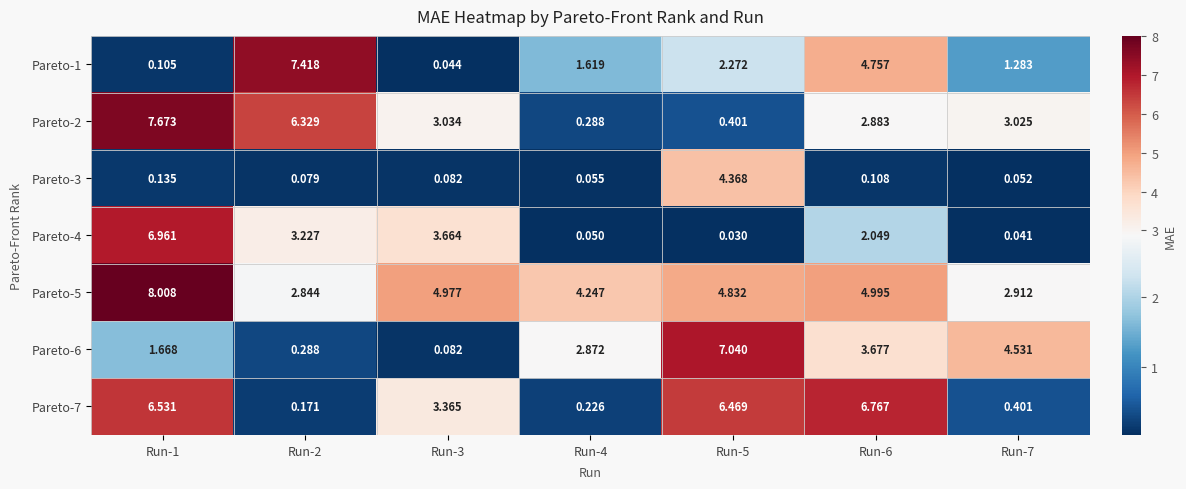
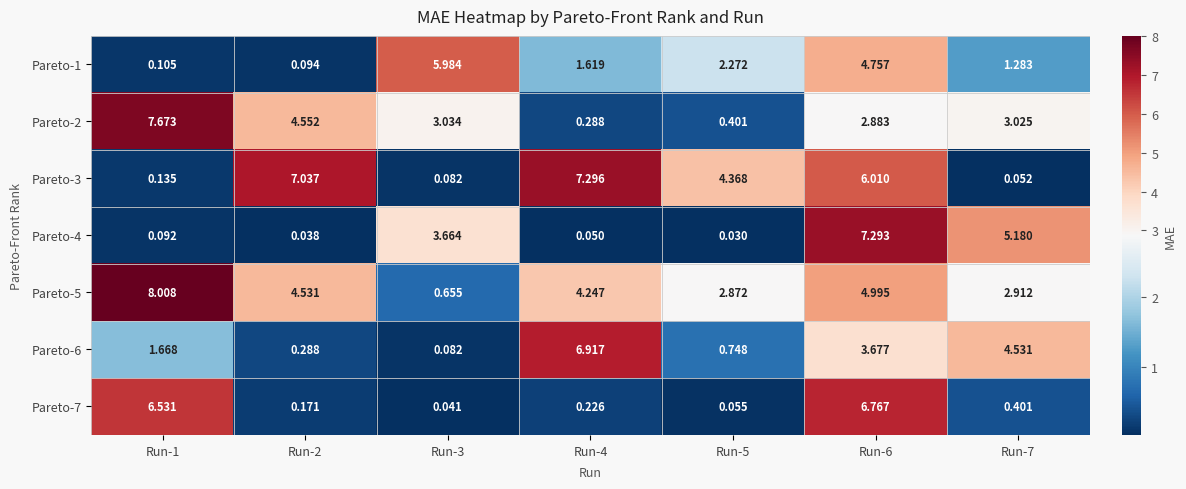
  {
    "Pareto-1": {
      "Run-1": 0.105,
-     "Run-2": 7.418,
-     "Run-3": 0.044,
+     "Run-2": 0.094,
+     "Run-3": 5.984,
      "Run-4": 1.619,
      "Run-5": 2.272,
      "Run-6": 4.757,
      "Run-7": 1.283
    },
    "Pareto-2": {
      "Run-1": 7.673,
-     "Run-2": 6.329,
+     "Run-2": 4.552,
      "Run-3": 3.034,
      "Run-4": 0.288,
      "Run-5": 0.401,
      "Run-6": 2.883,
      "Run-7": 3.025
    },
    "Pareto-3": {
      "Run-1": 0.135,
-     "Run-2": 0.079,
+     "Run-2": 7.037,
      "Run-3": 0.082,
-     "Run-4": 0.055,
+     "Run-4": 7.296,
      "Run-5": 4.368,
-     "Run-6": 0.108,
+     "Run-6": 6.010,
      "Run-7": 0.052
    },
    "Pareto-4": {
-     "Run-1": 6.961,
-     "Run-2": 3.227,
+     "Run-1": 0.092,
+     "Run-2": 0.038,
      "Run-3": 3.664,
      "Run-4": 0.050,
      "Run-5": 0.030,
-     "Run-6": 2.049,
-     "Run-7": 0.041
+     "Run-6": 7.293,
+     "Run-7": 5.180
    },
    "Pareto-5": {
      "Run-1": 8.008,
-     "Run-2": 2.844,
-     "Run-3": 4.977,
+     "Run-2": 4.531,
+     "Run-3": 0.655,
      "Run-4": 4.247,
-     "Run-5": 4.832,
+     "Run-5": 2.872,
      "Run-6": 4.995,
      "Run-7": 2.912
    },
    "Pareto-6": {
      "Run-1": 1.668,
      "Run-2": 0.288,
      "Run-3": 0.082,
-     "Run-4": 2.872,
-     "Run-5": 7.040,
+     "Run-4": 6.917,
+     "Run-5": 0.748,
      "Run-6": 3.677,
      "Run-7": 4.531
    },
    "Pareto-7": {
      "Run-1": 6.531,
      "Run-2": 0.171,
-     "Run-3": 3.365,
+     "Run-3": 0.041,
      "Run-4": 0.226,
-     "Run-5": 6.469,
+     "Run-5": 0.055,
      "Run-6": 6.767,
      "Run-7": 0.401
    }
  }
